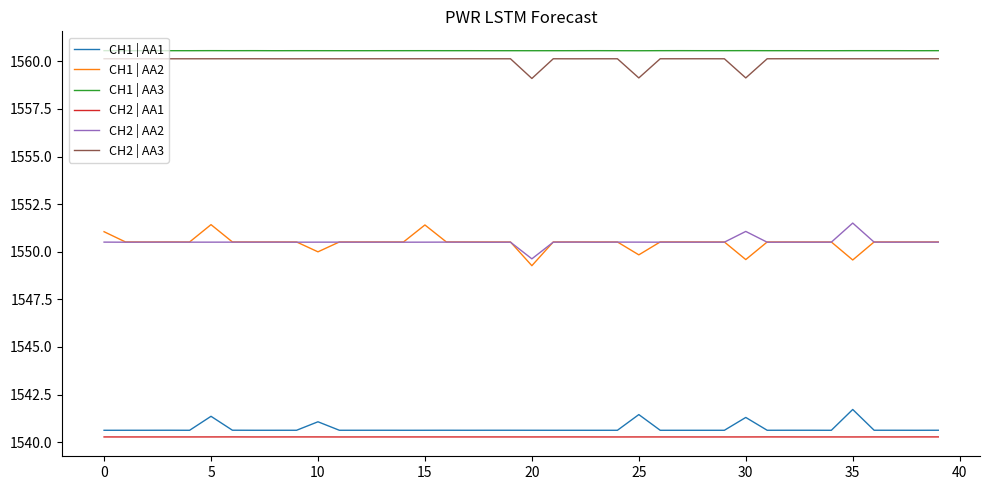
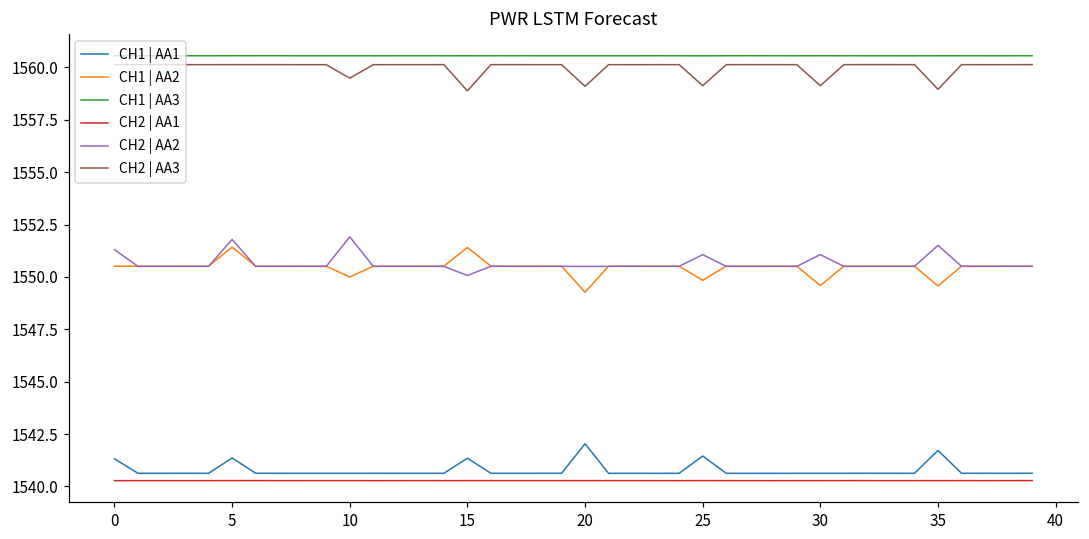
  {
    "CH1 | AA1": {
-     "0": 1540.6,
+     "0": 1541.3,
      "5": 1541.4,
-     "10": 1541.1,
-     "15": 1540.6,
-     "20": 1540.6,
+     "10": 1540.6,
+     "15": 1541.3,
+     "20": 1542.0,
      "25": 1541.5,
-     "30": 1541.3,
+     "30": 1540.6,
      "35": 1541.7
    },
    "CH1 | AA2": {
-     "0": 1551.1,
+     "0": 1550.5,
      "5": 1551.4,
      "10": 1550.0,
      "15": 1551.4,
      "20": 1549.3,
      "25": 1549.8,
      "30": 1549.6,
      "35": 1549.6
    },
    "CH1 | AA3": {
      "5": 1560.6,
      "10": 1560.6,
      "15": 1560.6,
      "20": 1560.6,
      "25": 1560.6,
      "30": 1560.6,
      "35": 1560.6
    },
    "CH2 | AA1": {
      "0": 1540.3,
      "5": 1540.3,
      "10": 1540.3,
      "15": 1540.3,
      "20": 1540.3,
      "25": 1540.3,
      "30": 1540.3,
      "35": 1540.3
    },
    "CH2 | AA2": {
-     "0": 1550.5,
-     "5": 1550.5,
-     "10": 1550.5,
-     "15": 1550.5,
-     "20": 1549.6,
-     "25": 1550.5,
+     "0": 1551.3,
+     "5": 1551.8,
+     "10": 1551.9,
+     "15": 1550.1,
+     "20": 1550.5,
+     "25": 1551.1,
      "30": 1551.1,
      "35": 1551.5
    },
    "CH2 | AA3": {
      "5": 1560.1,
-     "10": 1560.1,
-     "15": 1560.1,
+     "10": 1559.5,
+     "15": 1558.9,
      "20": 1559.1,
      "25": 1559.1,
      "30": 1559.1,
-     "35": 1560.1
+     "35": 1559.0
    }
  }
